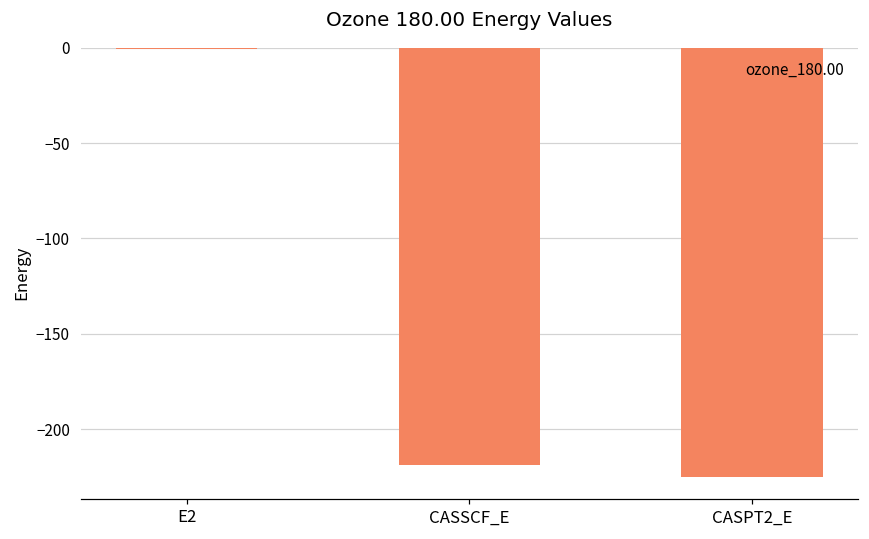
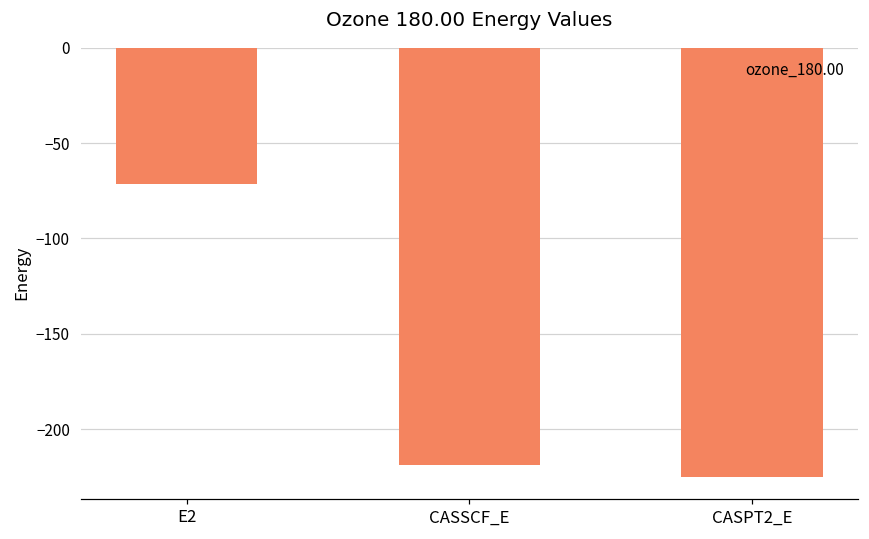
  {
-   "E2": -1,
+   "E2": -72,
    "CASSCF_E": -219,
    "CASPT2_E": -225
  }
